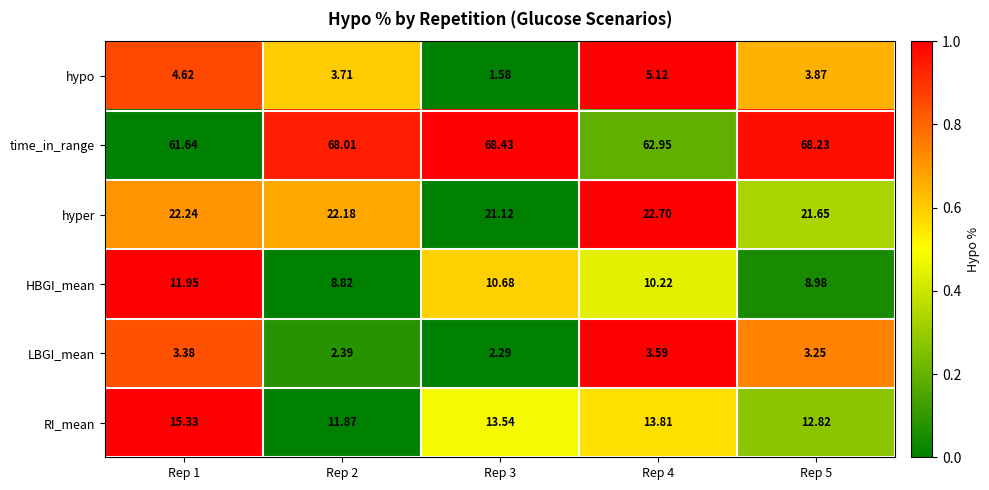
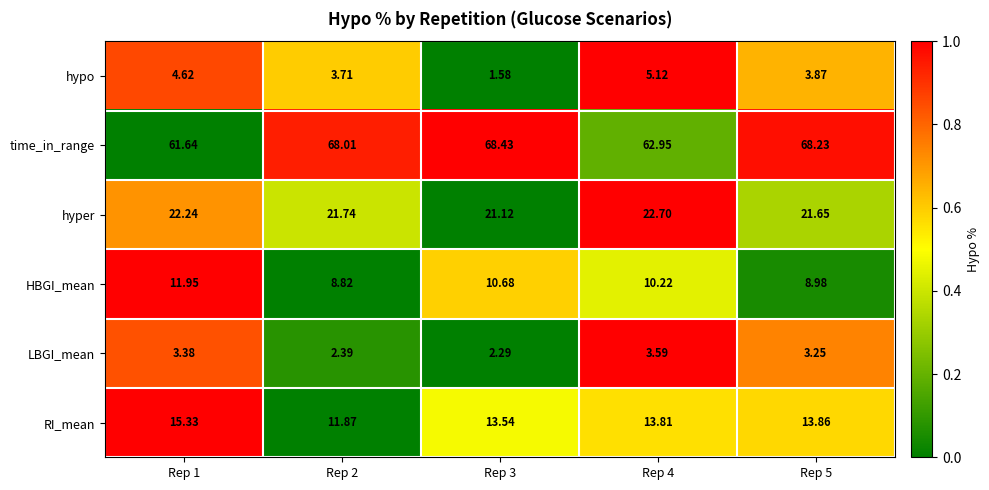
  {
    "hypo": {
      "Rep 1": 4.62,
      "Rep 2": 3.71,
      "Rep 3": 1.58,
      "Rep 4": 5.12,
      "Rep 5": 3.87
    },
    "time_in_range": {
      "Rep 1": 61.64,
      "Rep 2": 68.01,
      "Rep 3": 68.43,
      "Rep 4": 62.95,
      "Rep 5": 68.23
    },
    "hyper": {
      "Rep 1": 22.24,
-     "Rep 2": 22.18,
+     "Rep 2": 21.74,
      "Rep 3": 21.12,
      "Rep 4": 22.70,
      "Rep 5": 21.65
    },
    "HBGI_mean": {
      "Rep 1": 11.95,
      "Rep 2": 8.82,
      "Rep 3": 10.68,
      "Rep 4": 10.22,
      "Rep 5": 8.98
    },
    "LBGI_mean": {
      "Rep 1": 3.38,
      "Rep 2": 2.39,
      "Rep 3": 2.29,
      "Rep 4": 3.59,
      "Rep 5": 3.25
    },
    "RI_mean": {
      "Rep 1": 15.33,
      "Rep 2": 11.87,
      "Rep 3": 13.54,
      "Rep 4": 13.81,
-     "Rep 5": 12.82
+     "Rep 5": 13.86
    }
  }
